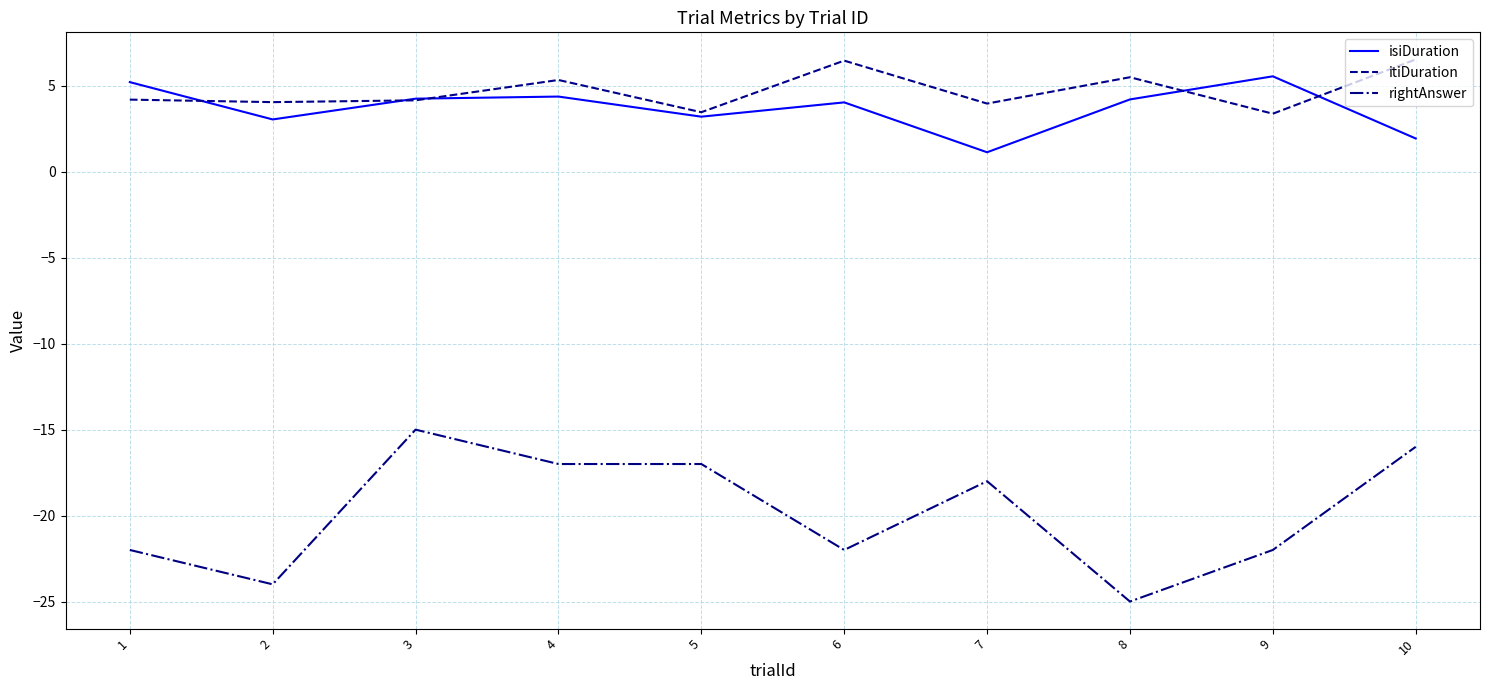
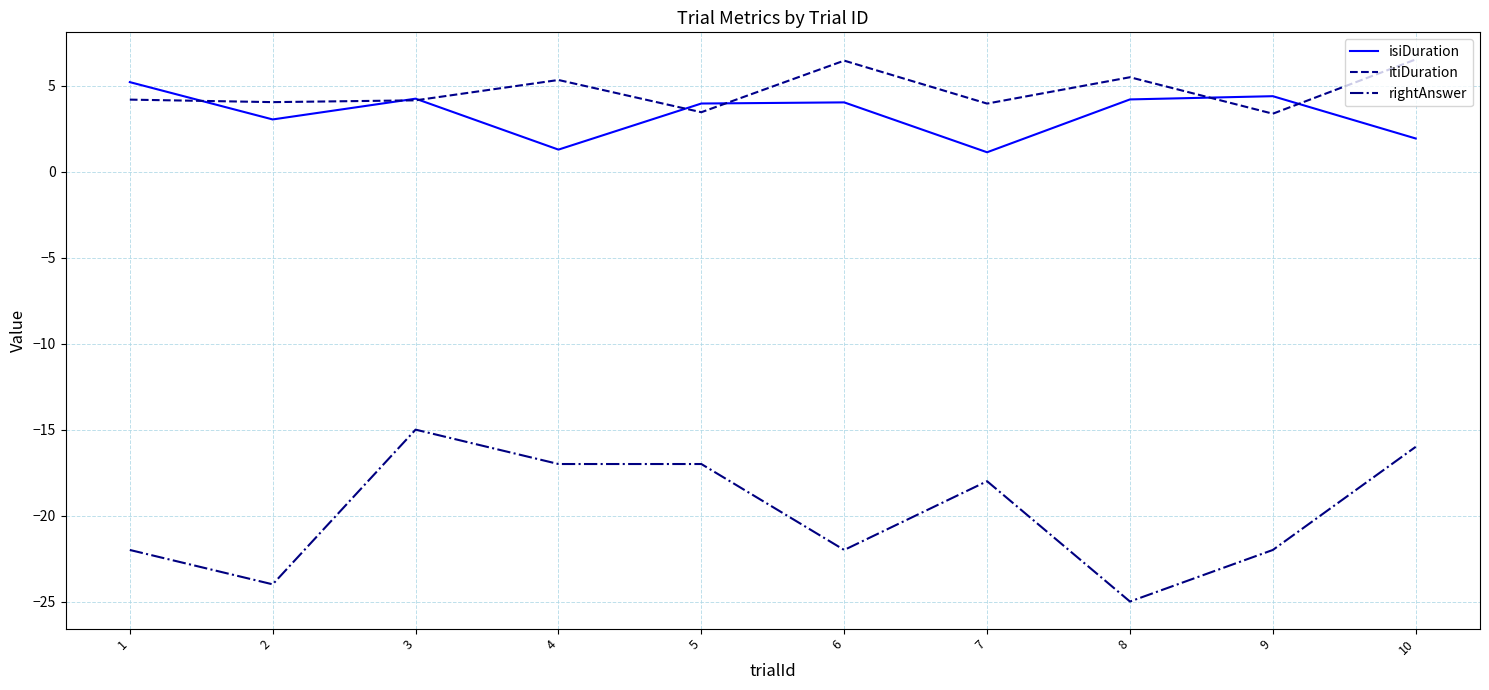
  {
    "isiDuration": {
      "1": 5.2,
      "2": 3.0,
-     "4": 4.4,
-     "5": 3.2,
+     "4": 1.3,
+     "5": 4.0,
      "6": 4.0,
      "7": 1.1,
      "8": 4.2,
-     "9": 5.6,
+     "9": 4.4,
      "10": 1.9
    }
  }
